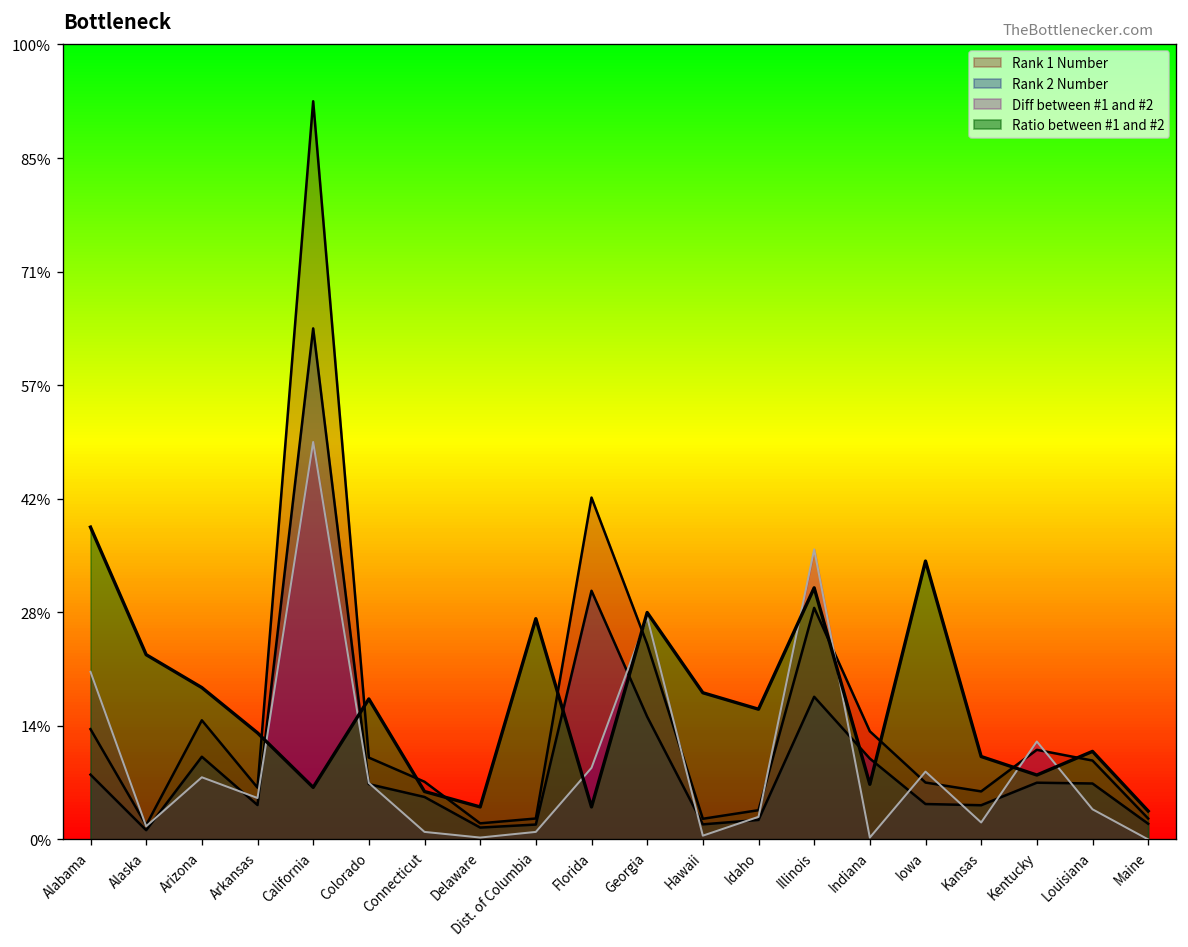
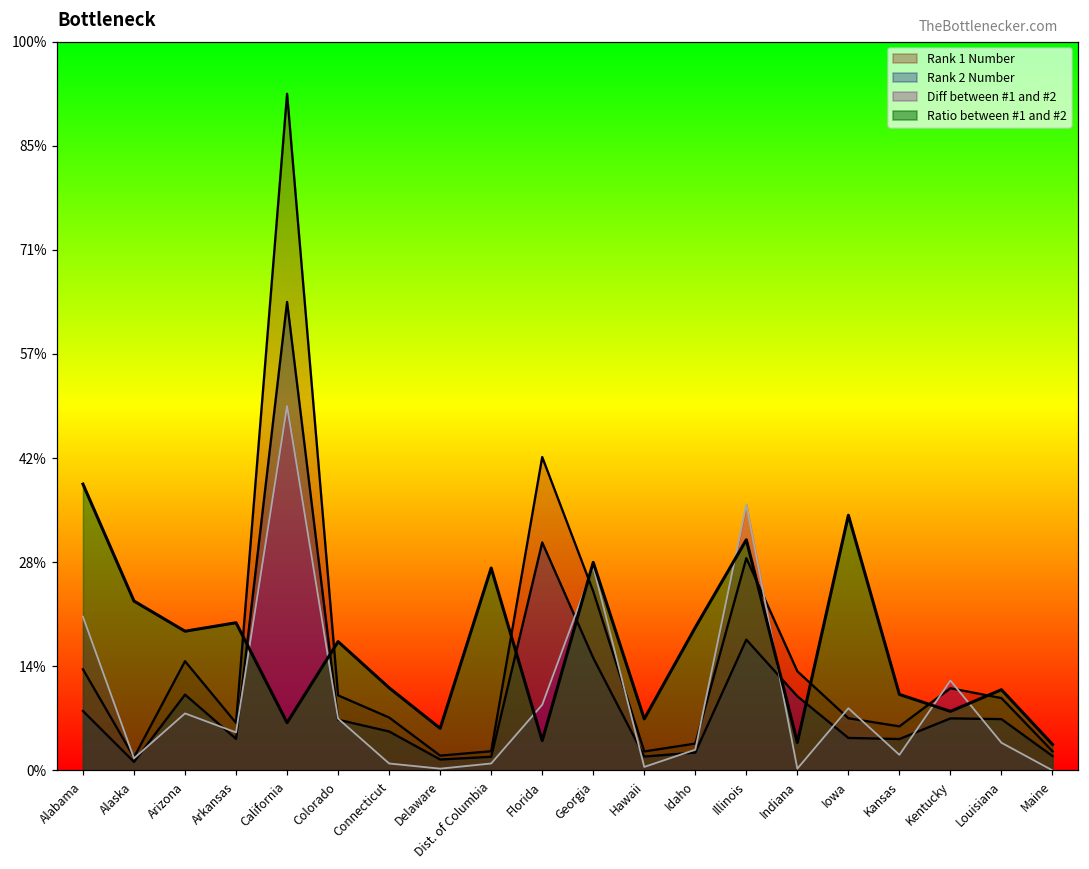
  {
    "Ratio between #1 and #2": {
      "Alabama": "39%",
      "Alaska": "23%",
      "Arizona": "19%",
-     "Arkansas": "13%",
+     "Arkansas": "20%",
      "California": "7%",
      "Colorado": "18%",
-     "Connecticut": "6%",
-     "Delaware": "4%",
+     "Connecticut": "11%",
+     "Delaware": "6%",
      "Dist. of Columbia": "28%",
      "Florida": "4%",
      "Georgia": "29%",
-     "Hawaii": "18%",
-     "Idaho": "16%",
+     "Hawaii": "7%",
+     "Idaho": "20%",
      "Illinois": "32%",
-     "Indiana": "7%",
+     "Indiana": "4%",
      "Iowa": "35%",
      "Kansas": "10%",
      "Kentucky": "8%",
      "Louisiana": "11%",
      "Maine": "4%"
    }
  }
